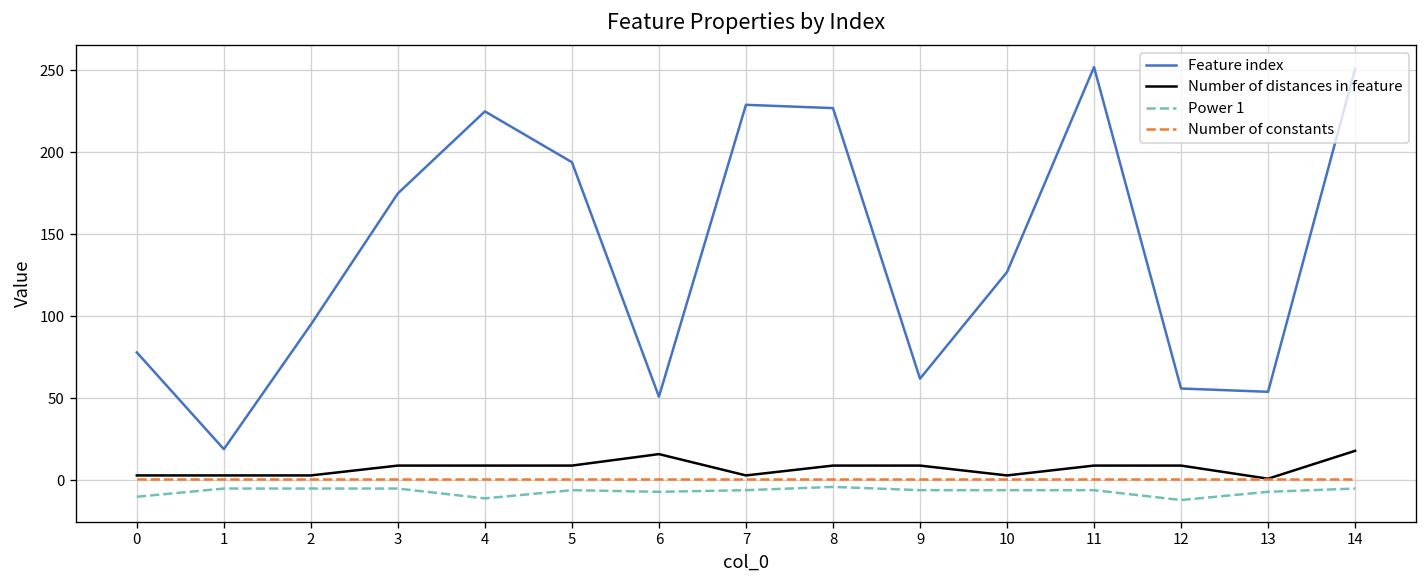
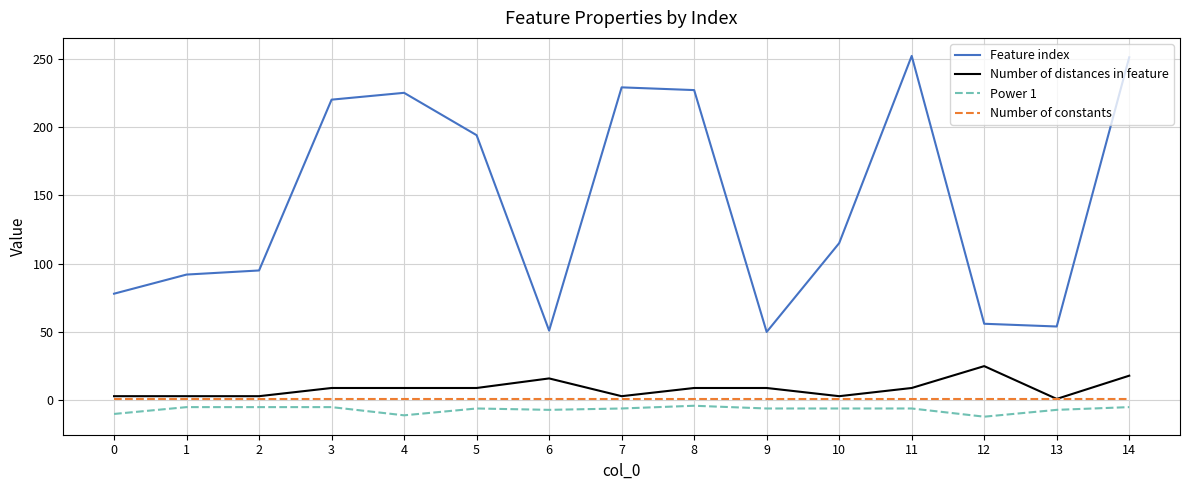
  {
    "Feature index": {
      "0": 78,
-     "1": 19,
+     "1": 92,
      "2": 95,
-     "3": 175,
+     "3": 220,
      "4": 225,
      "5": 194,
      "6": 51,
      "7": 229,
      "8": 227,
-     "9": 62,
-     "10": 127,
+     "9": 50,
+     "10": 115,
      "11": 252,
      "12": 56,
      "13": 54
    },
    "Number of distances in feature": {
      "0": 3,
      "1": 3,
      "2": 3,
      "3": 9,
      "4": 9,
      "5": 9,
      "6": 16,
      "7": 3,
      "8": 9,
      "9": 9,
      "10": 3,
      "11": 9,
-     "12": 9,
+     "12": 25,
      "14": 18
    },
    "Power 1": {
      "0": -10,
      "1": -5,
      "2": -5,
      "3": -5,
      "4": -11,
      "5": -6,
      "6": -7,
      "7": -6,
      "8": -4,
      "9": -6,
      "10": -6,
      "11": -6,
      "12": -12,
      "13": -7,
      "14": -5
    },
    "Number of constants": {
      "0": 1,
      "1": 1,
      "2": 1,
      "3": 1,
      "4": 1,
      "5": 1,
      "6": 1,
      "7": 1,
      "8": 1,
      "9": 1,
      "10": 1,
      "11": 1,
      "12": 1,
      "14": 1
    }
  }
